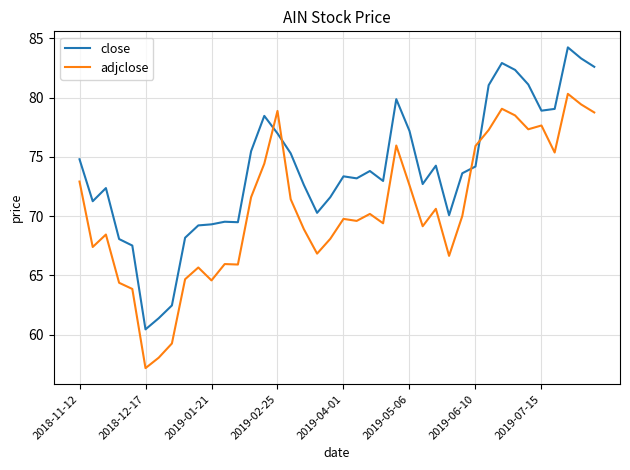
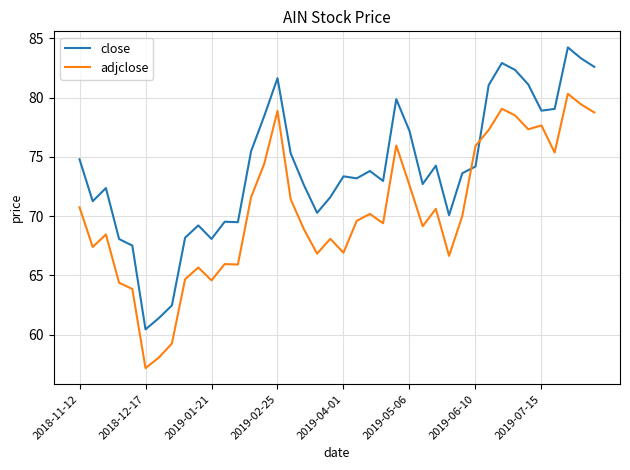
  {
    "close": {
      "2018-11-12": 74.8,
      "2018-12-17": 60.4,
-     "2019-01-21": 69.3,
-     "2019-02-25": 77.0,
+     "2019-01-21": 68.1,
+     "2019-02-25": 81.6,
      "2019-04-01": 73.4,
      "2019-05-06": 77.2,
      "2019-06-10": 74.2,
      "2019-07-15": 78.9
    },
    "adjclose": {
-     "2018-11-12": 72.9,
+     "2018-11-12": 70.7,
      "2018-12-17": 57.2,
      "2019-01-21": 64.6,
      "2019-02-25": 78.9,
-     "2019-04-01": 69.8,
+     "2019-04-01": 66.9,
      "2019-05-06": 72.6,
      "2019-06-10": 75.9,
      "2019-07-15": 77.6
    }
  }
